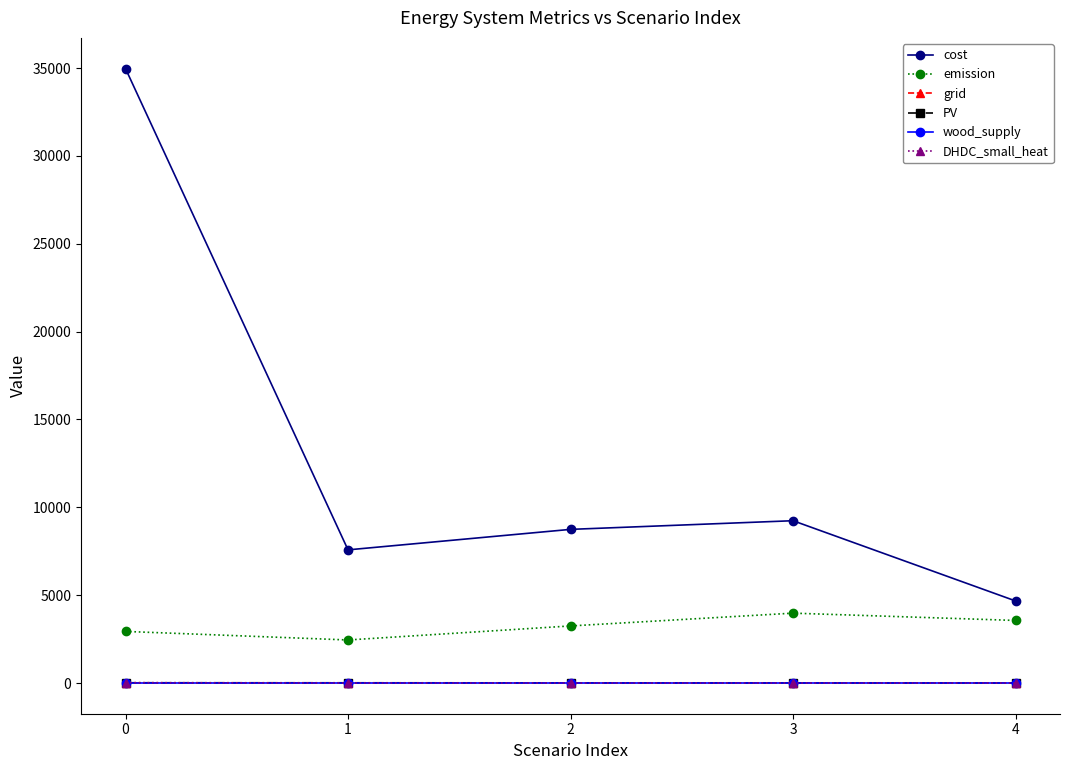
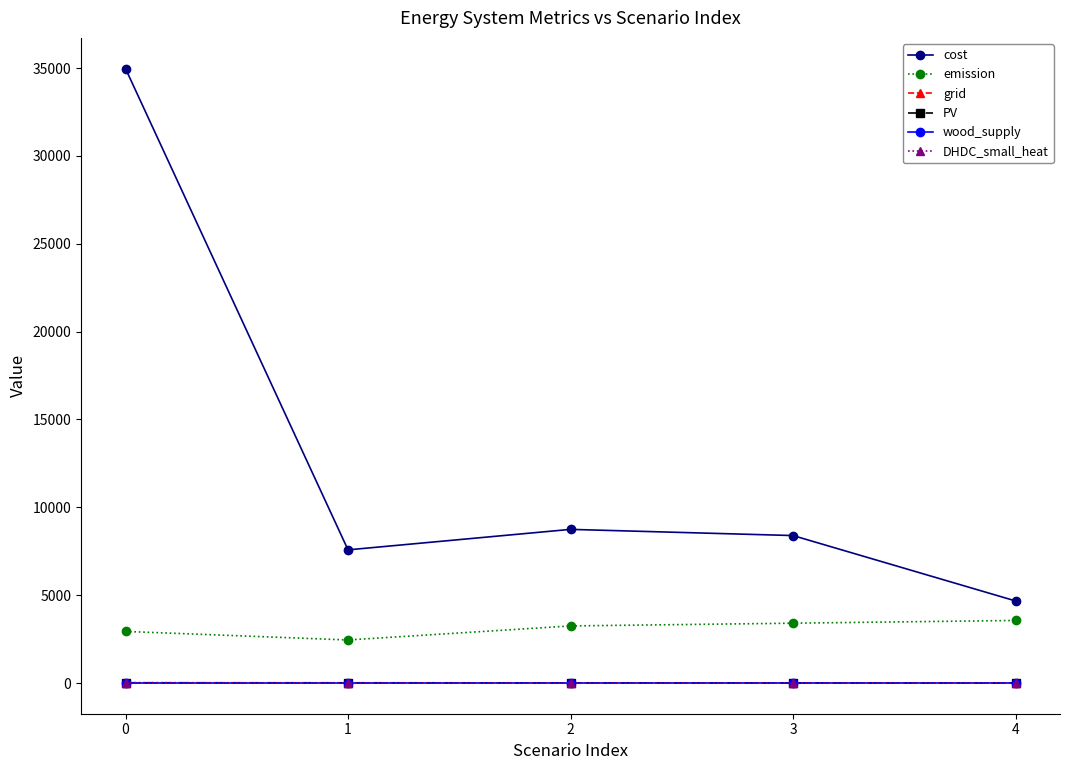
  {
    "cost": {
      "0": 35000,
      "1": 7600,
      "2": 8700,
-     "3": 9200,
+     "3": 8400,
      "4": 4700
    },
    "emission": {
      "0": 2900,
      "1": 2400,
      "2": 3200,
-     "3": 4000,
+     "3": 3400,
      "4": 3600
    },
    "DHDC_small_heat": {
      "0": 0,
      "1": 0,
      "2": 0,
      "3": 0,
      "4": 0
    }
  }
